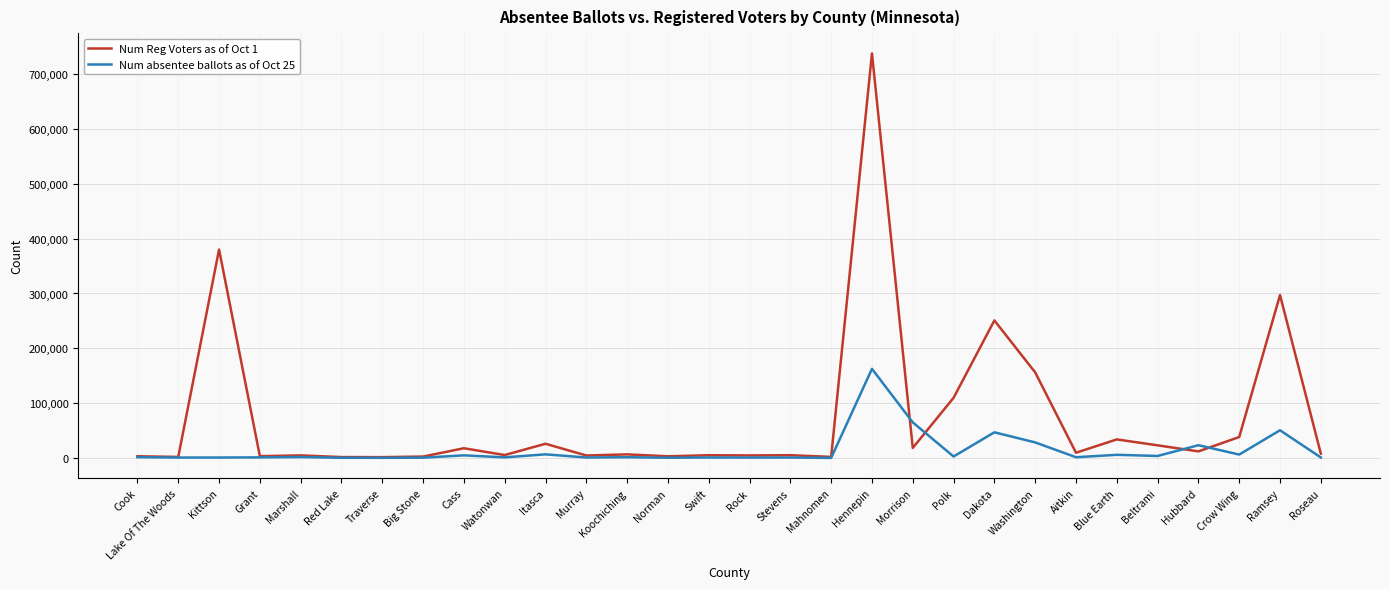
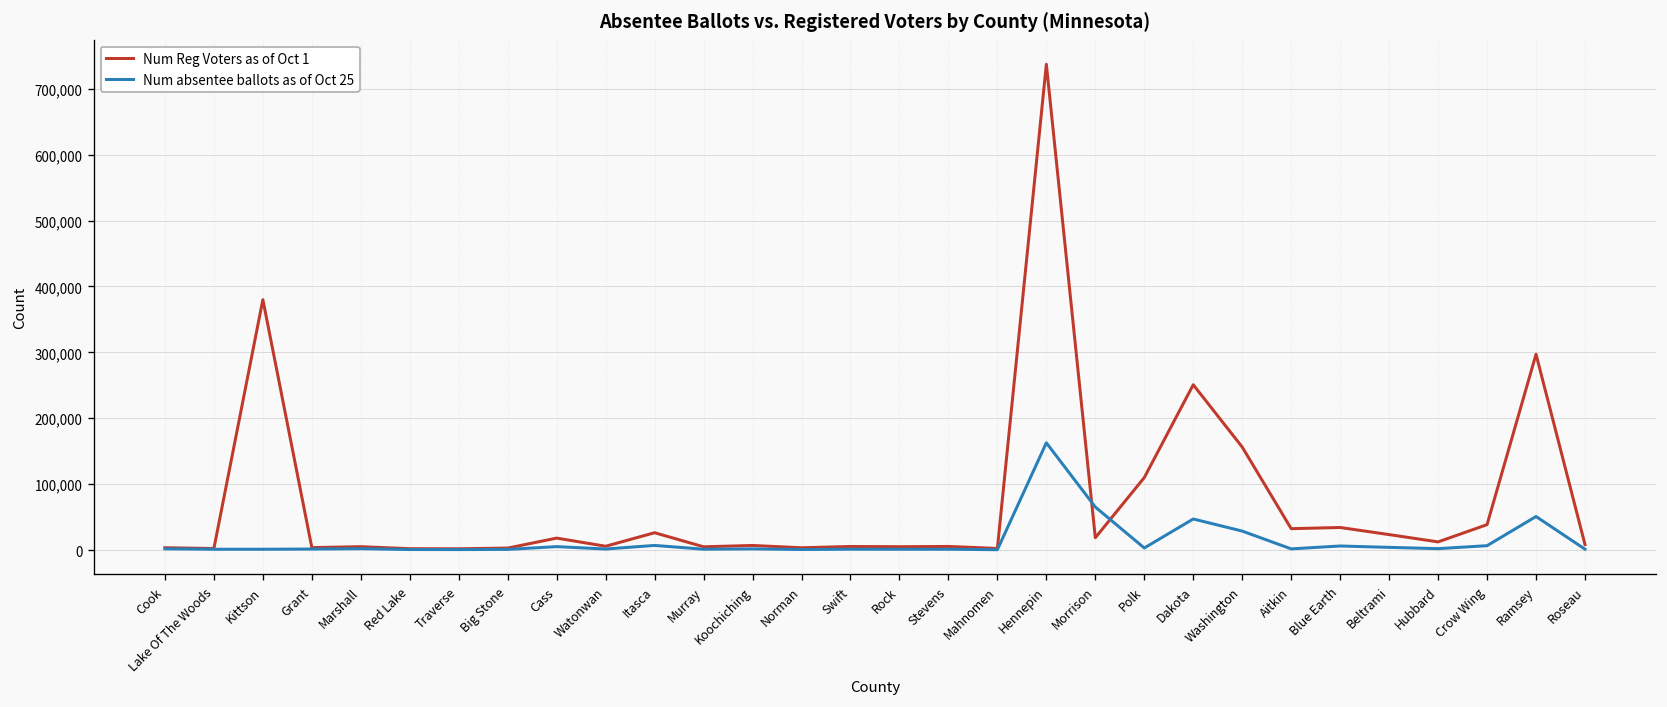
  {
    "Num Reg Voters as of Oct 1": {
      "Kittson": "380,000",
      "Cass": "20,000",
      "Itasca": "30,000",
      "Koochiching": "10,000",
      "Hennepin": "740,000",
      "Morrison": "20,000",
      "Polk": "110,000",
      "Dakota": "250,000",
      "Washington": "160,000",
-     "Aitkin": "10,000",
+     "Aitkin": "30,000",
      "Blue Earth": "30,000",
      "Beltrami": "20,000",
      "Hubbard": "10,000",
      "Crow Wing": "40,000",
      "Ramsey": "300,000",
      "Roseau": "10,000"
    },
    "Num absentee ballots as of Oct 25": {
      "Kittson": "0",
      "Cass": "10,000",
      "Itasca": "10,000",
      "Koochiching": "0",
      "Hennepin": "160,000",
      "Morrison": "70,000",
      "Polk": "0",
      "Dakota": "50,000",
      "Washington": "30,000",
      "Aitkin": "0",
      "Blue Earth": "10,000",
      "Beltrami": "0",
-     "Hubbard": "20,000",
+     "Hubbard": "0",
      "Crow Wing": "10,000",
      "Ramsey": "50,000",
      "Roseau": "0"
    }
  }
